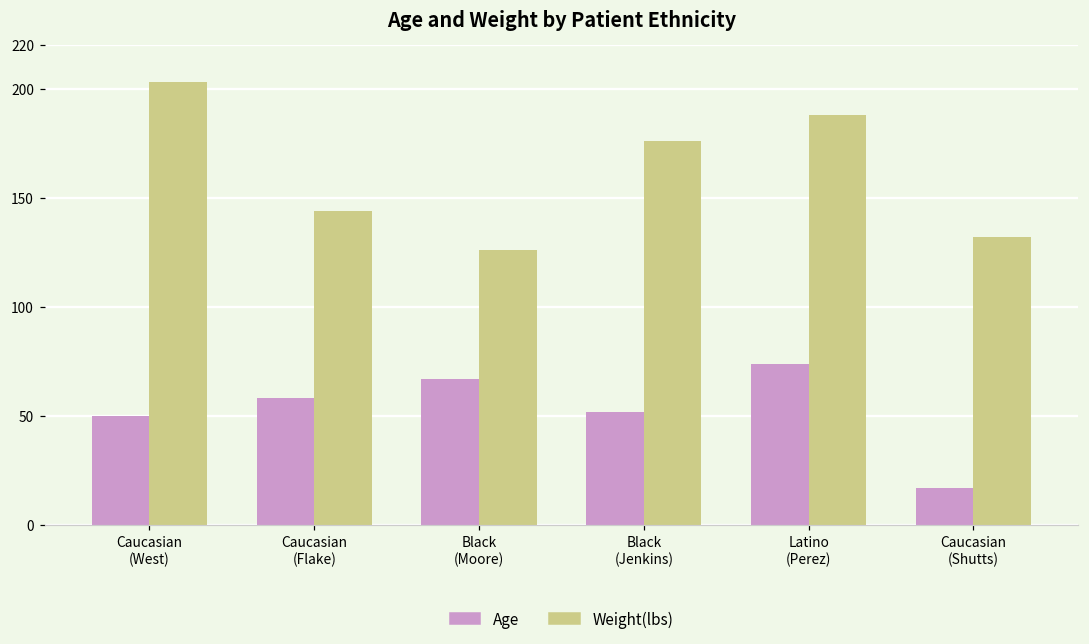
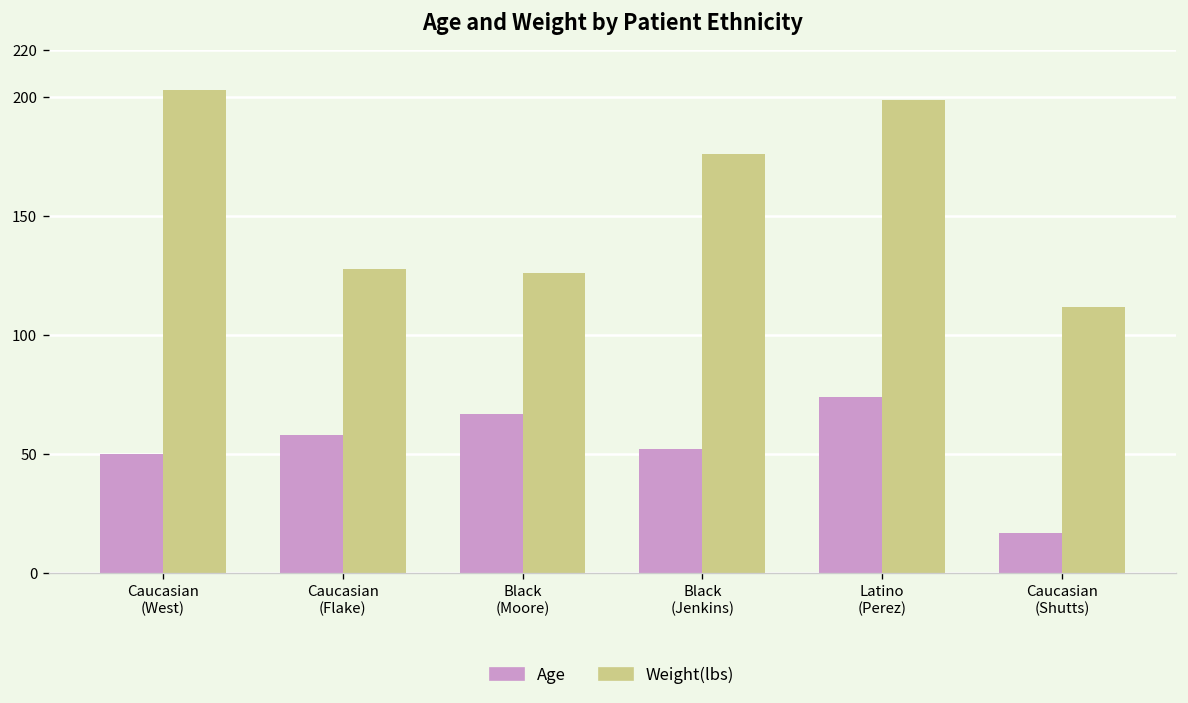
  {
    "Age": {
      "Caucasian (West)": 50,
      "Caucasian (Flake)": 58,
      "Black (Moore)": 67,
      "Black (Jenkins)": 52,
      "Latino (Perez)": 74,
      "Caucasian (Shutts)": 17
    },
    "Weight(lbs)": {
      "Caucasian (West)": 203,
-     "Caucasian (Flake)": 144,
+     "Caucasian (Flake)": 128,
      "Black (Moore)": 126,
      "Black (Jenkins)": 176,
-     "Latino (Perez)": 188,
-     "Caucasian (Shutts)": 132
+     "Latino (Perez)": 199,
+     "Caucasian (Shutts)": 112
    }
  }
